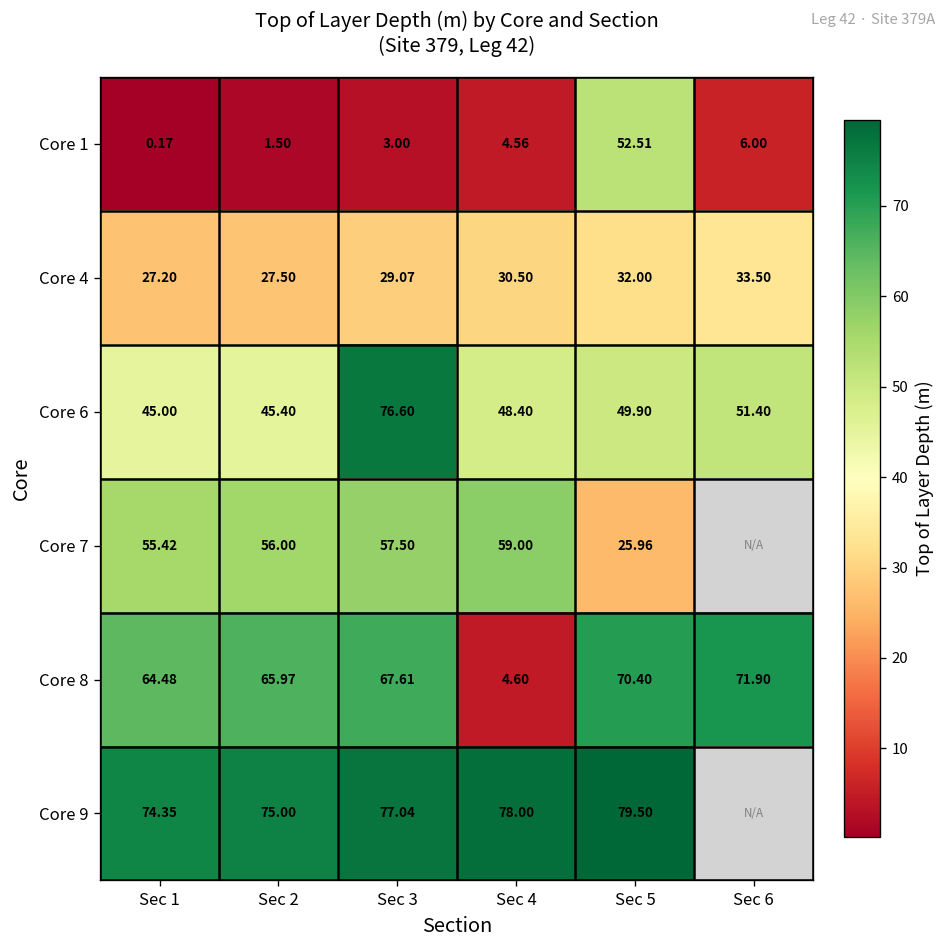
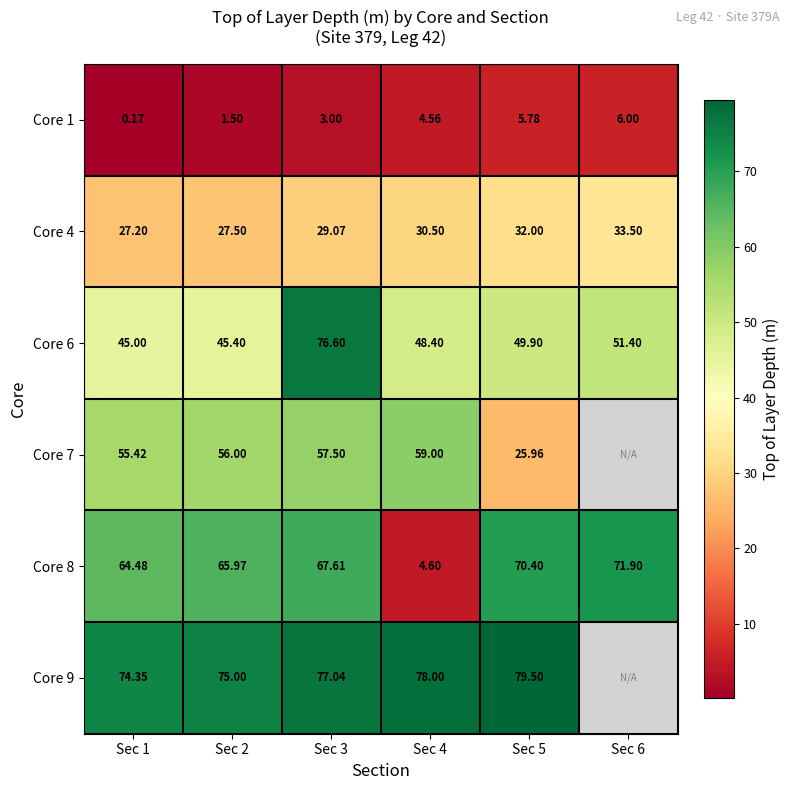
  {
    "Core 1": {
      "Sec 1": 0.17,
      "Sec 2": 1.50,
      "Sec 3": 3.00,
      "Sec 4": 4.56,
-     "Sec 5": 52.51,
+     "Sec 5": 5.78,
      "Sec 6": 6.00
    },
    "Core 4": {
      "Sec 1": 27.20,
      "Sec 2": 27.50,
      "Sec 3": 29.07,
      "Sec 4": 30.50,
      "Sec 5": 32.00,
      "Sec 6": 33.50
    },
    "Core 6": {
      "Sec 1": 45.00,
      "Sec 2": 45.40,
      "Sec 3": 76.60,
      "Sec 4": 48.40,
      "Sec 5": 49.90,
      "Sec 6": 51.40
    },
    "Core 7": {
      "Sec 1": 55.42,
      "Sec 2": 56.00,
      "Sec 3": 57.50,
      "Sec 4": 59.00,
      "Sec 5": 25.96
    },
    "Core 8": {
      "Sec 1": 64.48,
      "Sec 2": 65.97,
      "Sec 3": 67.61,
      "Sec 4": 4.60,
      "Sec 5": 70.40,
      "Sec 6": 71.90
    },
    "Core 9": {
      "Sec 1": 74.35,
      "Sec 2": 75.00,
      "Sec 3": 77.04,
      "Sec 4": 78.00,
      "Sec 5": 79.50
    }
  }
